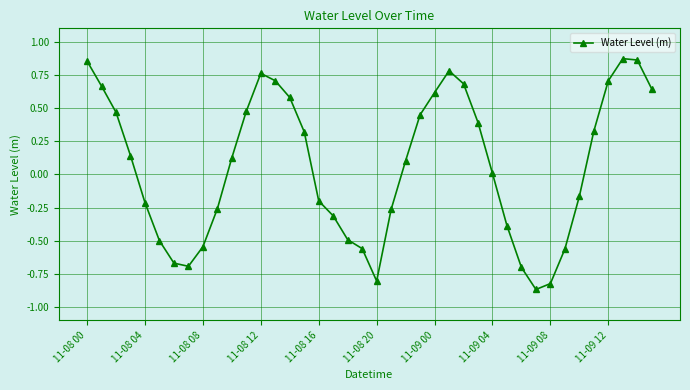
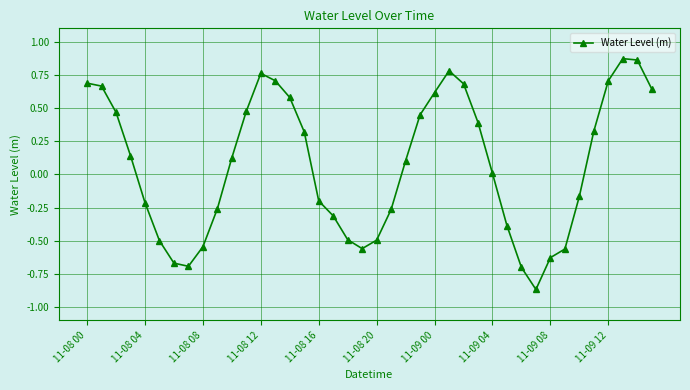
  {
-   "11-08 00": 0.85,
+   "11-08 00": 0.69,
    "11-08 04": -0.21,
    "11-08 08": -0.54,
    "11-08 12": 0.76,
    "11-08 16": -0.20,
-   "11-08 20": -0.80,
+   "11-08 20": -0.50,
    "11-09 00": 0.62,
    "11-09 04": 0.01,
-   "11-09 08": -0.82,
+   "11-09 08": -0.63,
    "11-09 12": 0.71
  }
